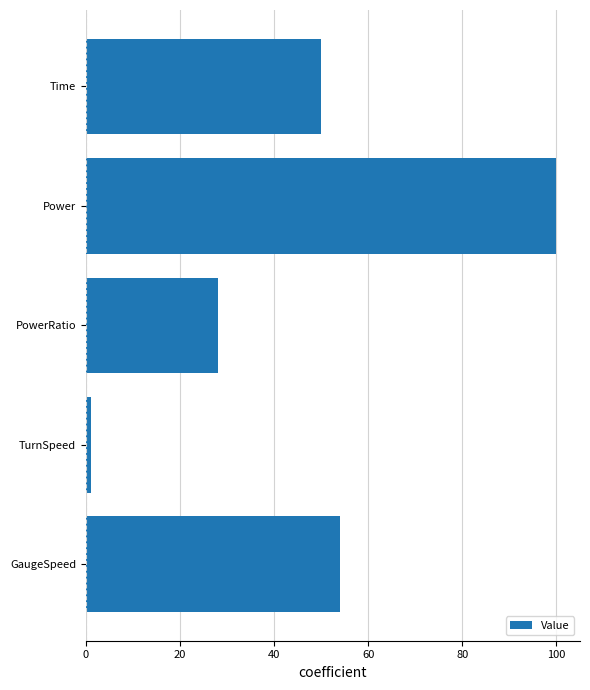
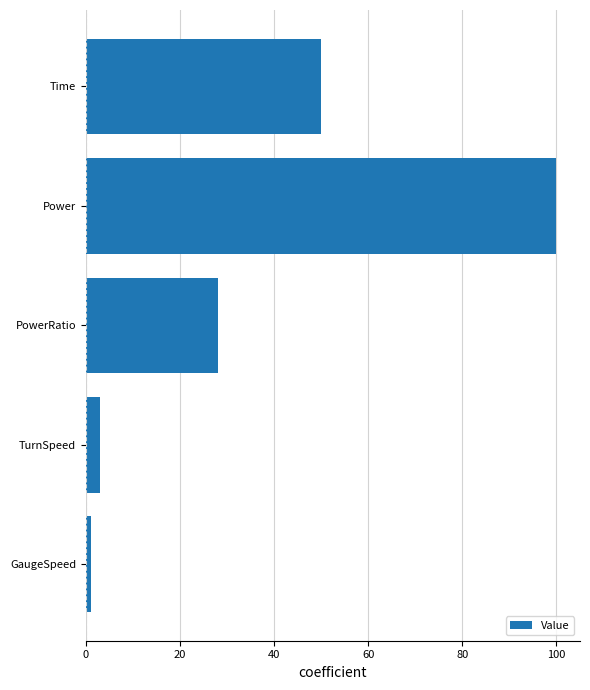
  {
    "Time": 50,
    "Power": 100,
    "PowerRatio": 28,
-   "TurnSpeed": 1,
-   "GaugeSpeed": 54
+   "TurnSpeed": 3,
+   "GaugeSpeed": 1
  }
